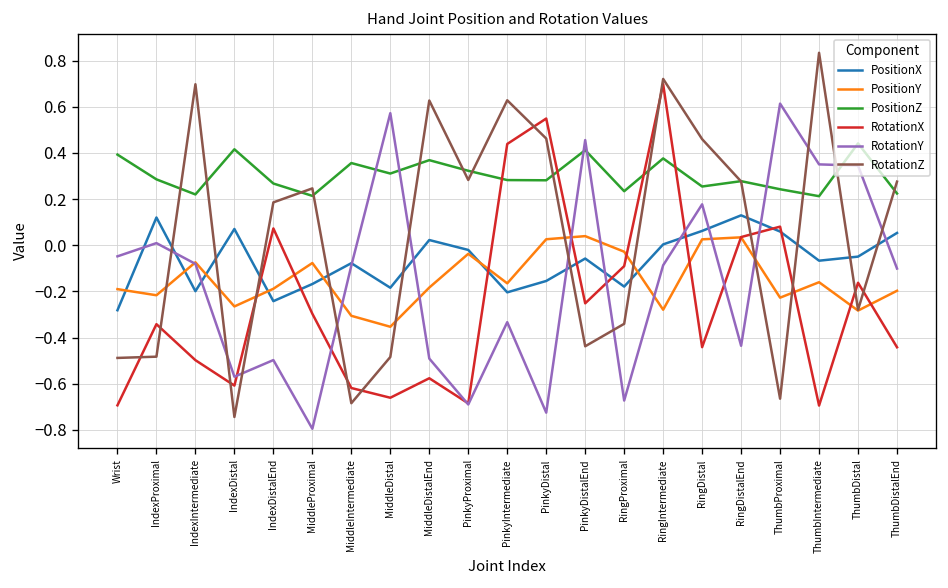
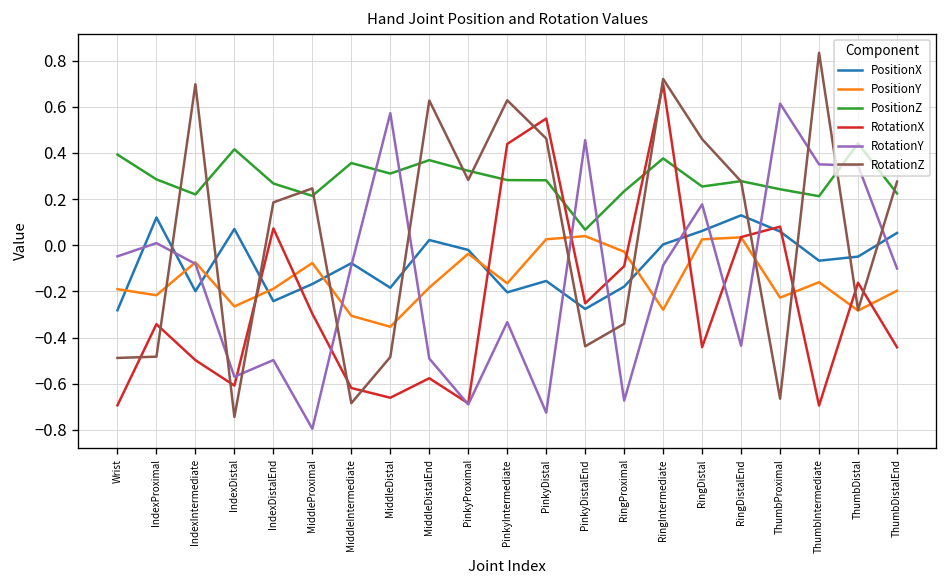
  {
    "PositionX": {
      "Wrist": -0.28,
      "IndexProximal": 0.12,
      "IndexIntermediate": -0.20,
      "IndexDistal": 0.07,
      "IndexDistalEnd": -0.24,
      "MiddleProximal": -0.17,
      "MiddleDistal": -0.18,
      "MiddleDistalEnd": 0.02,
      "PinkyProximal": -0.02,
      "PinkyIntermediate": -0.20,
      "PinkyDistal": -0.15,
-     "PinkyDistalEnd": -0.06,
+     "PinkyDistalEnd": -0.28,
      "RingProximal": -0.18,
      "RingIntermediate": 0.00,
      "RingDistal": 0.06,
      "RingDistalEnd": 0.13,
      "ThumbProximal": 0.06,
      "ThumbIntermediate": -0.07,
      "ThumbDistal": -0.05,
      "ThumbDistalEnd": 0.05
    },
    "PositionY": {
      "Wrist": -0.19,
      "IndexProximal": -0.22,
      "IndexDistal": -0.27,
      "IndexDistalEnd": -0.19,
      "MiddleProximal": -0.08,
      "MiddleIntermediate": -0.31,
      "MiddleDistal": -0.35,
      "MiddleDistalEnd": -0.18,
      "PinkyProximal": -0.04,
      "PinkyIntermediate": -0.17,
      "PinkyDistal": 0.03,
      "PinkyDistalEnd": 0.04,
      "RingProximal": -0.03,
      "RingIntermediate": -0.28,
      "RingDistal": 0.03,
      "ThumbProximal": -0.23,
      "ThumbIntermediate": -0.16,
      "ThumbDistalEnd": -0.20
    },
    "PositionZ": {
      "Wrist": 0.39,
      "IndexProximal": 0.29,
      "IndexIntermediate": 0.22,
      "IndexDistal": 0.42,
      "IndexDistalEnd": 0.27,
      "MiddleProximal": 0.21,
      "MiddleIntermediate": 0.36,
      "MiddleDistal": 0.31,
      "MiddleDistalEnd": 0.37,
      "PinkyProximal": 0.32,
      "PinkyIntermediate": 0.28,
      "PinkyDistal": 0.28,
-     "PinkyDistalEnd": 0.41,
+     "PinkyDistalEnd": 0.07,
      "RingProximal": 0.23,
      "RingIntermediate": 0.38,
      "RingDistal": 0.25,
      "ThumbProximal": 0.24,
      "ThumbIntermediate": 0.21,
      "ThumbDistalEnd": 0.22
    },
    "RotationX": {
      "Wrist": -0.69,
      "IndexProximal": -0.34,
      "IndexIntermediate": -0.50,
      "IndexDistal": -0.61,
      "IndexDistalEnd": 0.07,
      "MiddleProximal": -0.30,
      "MiddleIntermediate": -0.62,
      "MiddleDistal": -0.66,
      "MiddleDistalEnd": -0.58,
      "PinkyIntermediate": 0.44,
      "PinkyDistal": 0.55,
      "PinkyDistalEnd": -0.25,
      "RingProximal": -0.09,
      "RingIntermediate": 0.70,
      "RingDistal": -0.44,
      "ThumbProximal": 0.08,
      "ThumbIntermediate": -0.69,
      "ThumbDistal": -0.16,
      "ThumbDistalEnd": -0.44
    },
    "RotationY": {
      "Wrist": -0.05,
      "IndexProximal": 0.01,
      "IndexDistal": -0.57,
      "IndexDistalEnd": -0.50,
      "MiddleProximal": -0.80,
      "MiddleDistal": 0.57,
      "MiddleDistalEnd": -0.49,
      "PinkyIntermediate": -0.33,
      "PinkyDistal": -0.73,
      "PinkyDistalEnd": 0.46,
      "RingProximal": -0.67,
      "RingIntermediate": -0.09,
      "RingDistal": 0.18,
      "RingDistalEnd": -0.44,
      "ThumbProximal": 0.61,
      "ThumbIntermediate": 0.35,
      "ThumbDistalEnd": -0.10
    },
    "RotationZ": {
      "Wrist": -0.49,
      "IndexProximal": -0.48,
      "IndexIntermediate": 0.70,
      "IndexDistal": -0.74,
      "IndexDistalEnd": 0.19,
      "MiddleProximal": 0.25,
      "MiddleIntermediate": -0.68,
      "MiddleDistal": -0.48,
      "MiddleDistalEnd": 0.63,
      "PinkyProximal": 0.28,
      "PinkyIntermediate": 0.63,
      "PinkyDistal": 0.46,
      "PinkyDistalEnd": -0.44,
      "RingProximal": -0.34,
      "RingIntermediate": 0.72,
      "RingDistal": 0.46,
      "ThumbProximal": -0.67,
      "ThumbIntermediate": 0.83,
      "ThumbDistalEnd": 0.28
    }
  }
